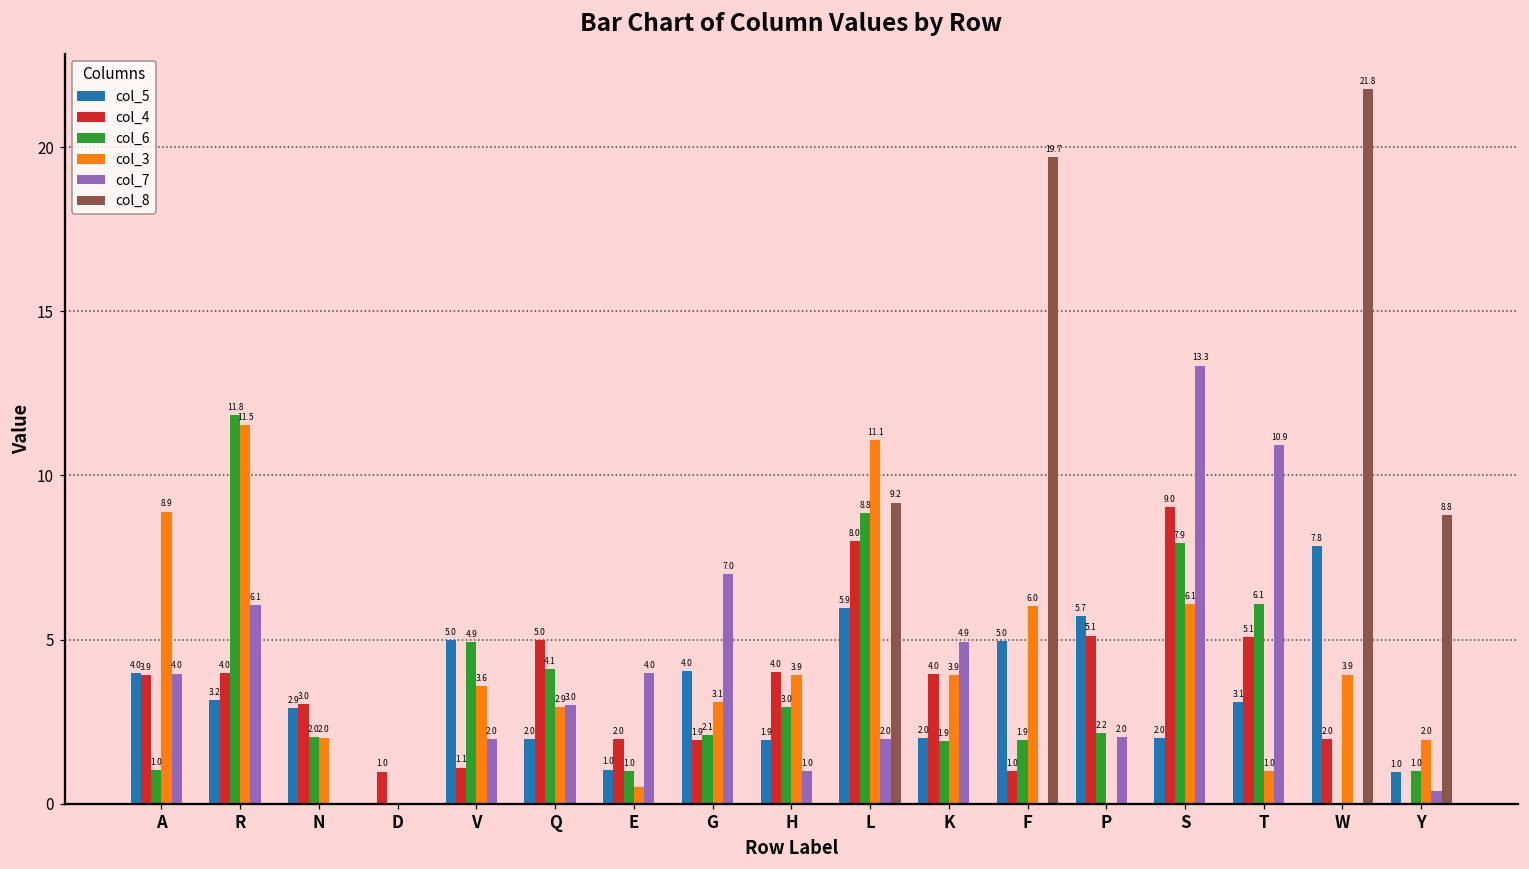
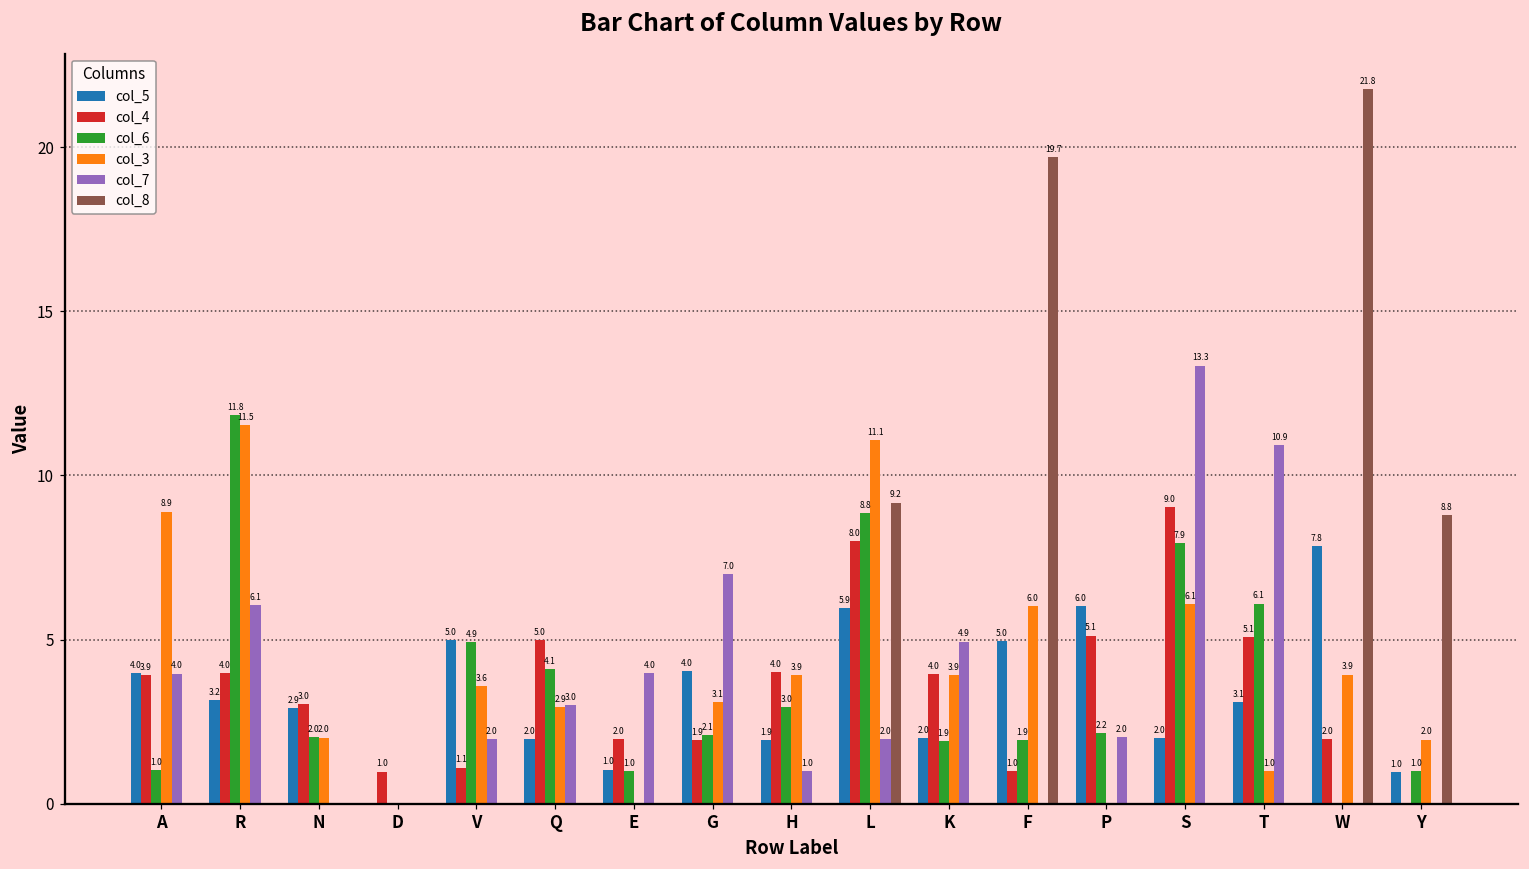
  {
    "col_5": {
      "A": 4.0,
      "R": 3.2,
      "N": 2.9,
      "V": 5.0,
      "Q": 2.0,
      "E": 1.0,
      "G": 4.0,
      "H": 1.9,
      "L": 5.9,
      "K": 2.0,
      "F": 5.0,
-     "P": 5.7,
+     "P": 6.0,
      "S": 2.0,
      "T": 3.1,
      "W": 7.8,
      "Y": 1.0
    },
    "col_4": {
      "A": 3.9,
      "R": 4.0,
      "N": 3.0,
      "D": 1.0,
      "V": 1.1,
      "Q": 5.0,
      "E": 2.0,
      "G": 1.9,
      "H": 4.0,
      "L": 8.0,
      "K": 4.0,
      "F": 1.0,
      "P": 5.1,
      "S": 9.0,
      "T": 5.1,
      "W": 2.0
    },
    "col_6": {
      "A": 1.0,
      "R": 11.8,
      "N": 2.0,
      "V": 4.9,
      "Q": 4.1,
      "E": 1.0,
      "G": 2.1,
      "H": 3.0,
      "L": 8.8,
      "K": 1.9,
      "F": 1.9,
      "P": 2.2,
      "S": 7.9,
      "T": 6.1,
      "Y": 1.0
    },
    "col_3": {
      "D": 0.0,
-     "E": 0.5,
+     "E": 0.0,
      "P": 0.0
    },
    "col_7": {
      "N": 0.0,
      "D": 0.0,
      "F": 0.0,
      "W": 0.0,
-     "Y": 0.4
+     "Y": 0.0
    },
    "col_8": {
      "L": 9.2,
      "F": 19.7,
      "W": 21.8,
      "Y": 8.8
    }
  }
